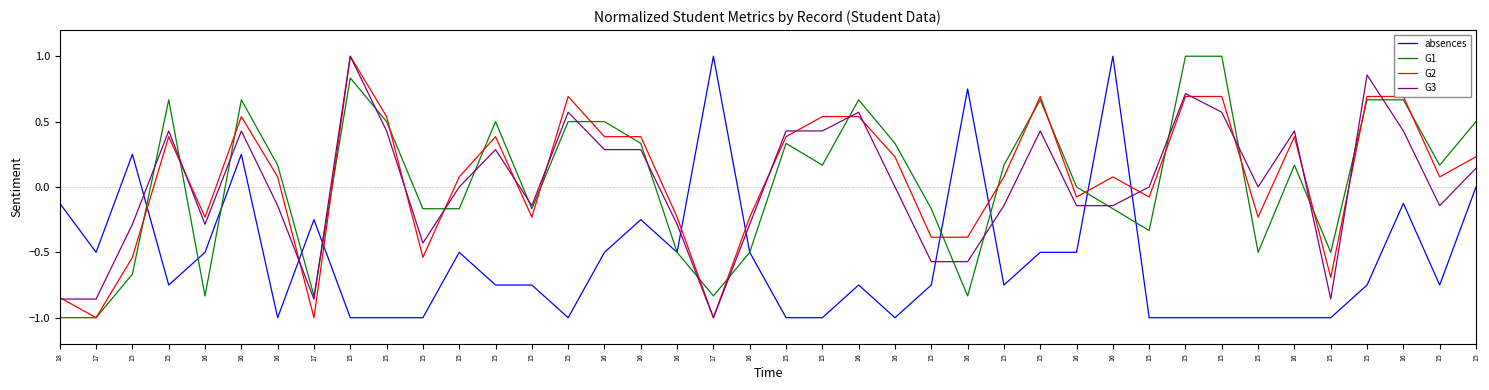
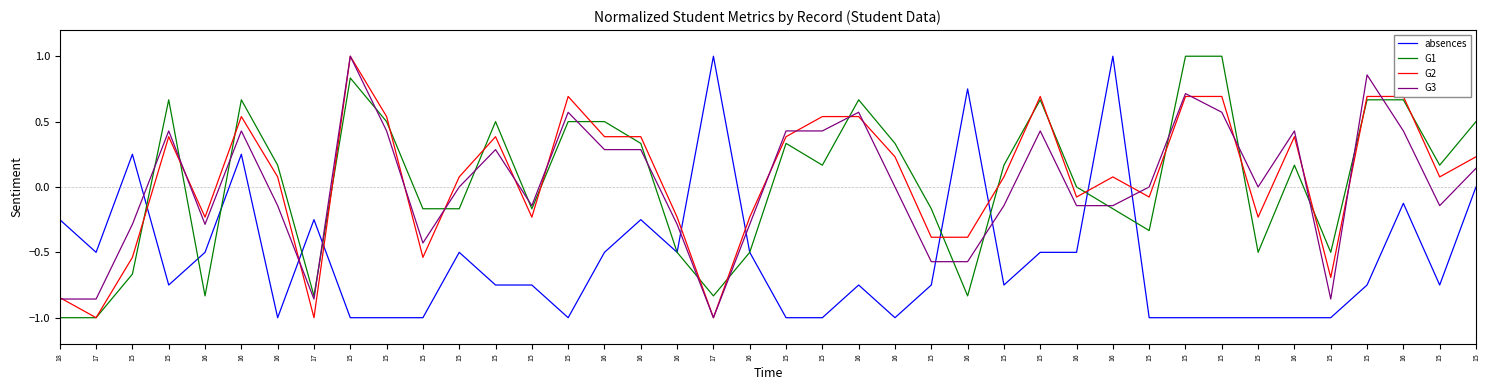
  {
    "absences": {
-     "18": -0.13
+     "18": -0.25
    },
    "G1": {
      "18": -1.00
    }
  }
